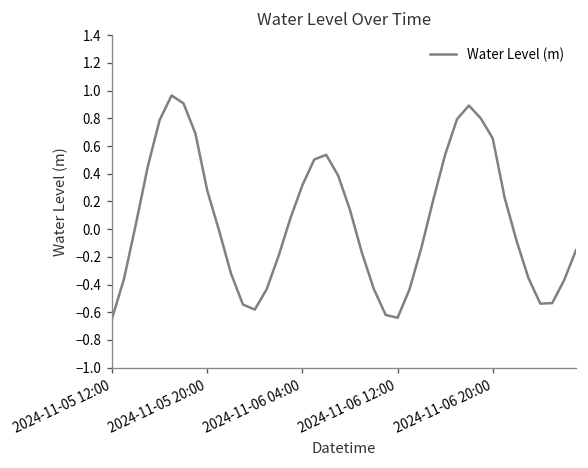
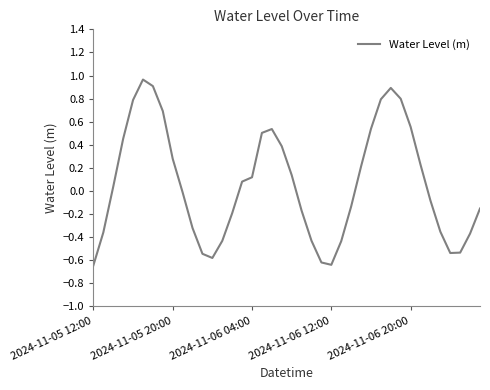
  {
    "2024-11-05 12:00": -0.64,
    "2024-11-05 20:00": 0.28,
-   "2024-11-06 04:00": 0.32,
+   "2024-11-06 04:00": 0.12,
    "2024-11-06 12:00": -0.64,
-   "2024-11-06 20:00": 0.66
+   "2024-11-06 20:00": 0.56
  }
